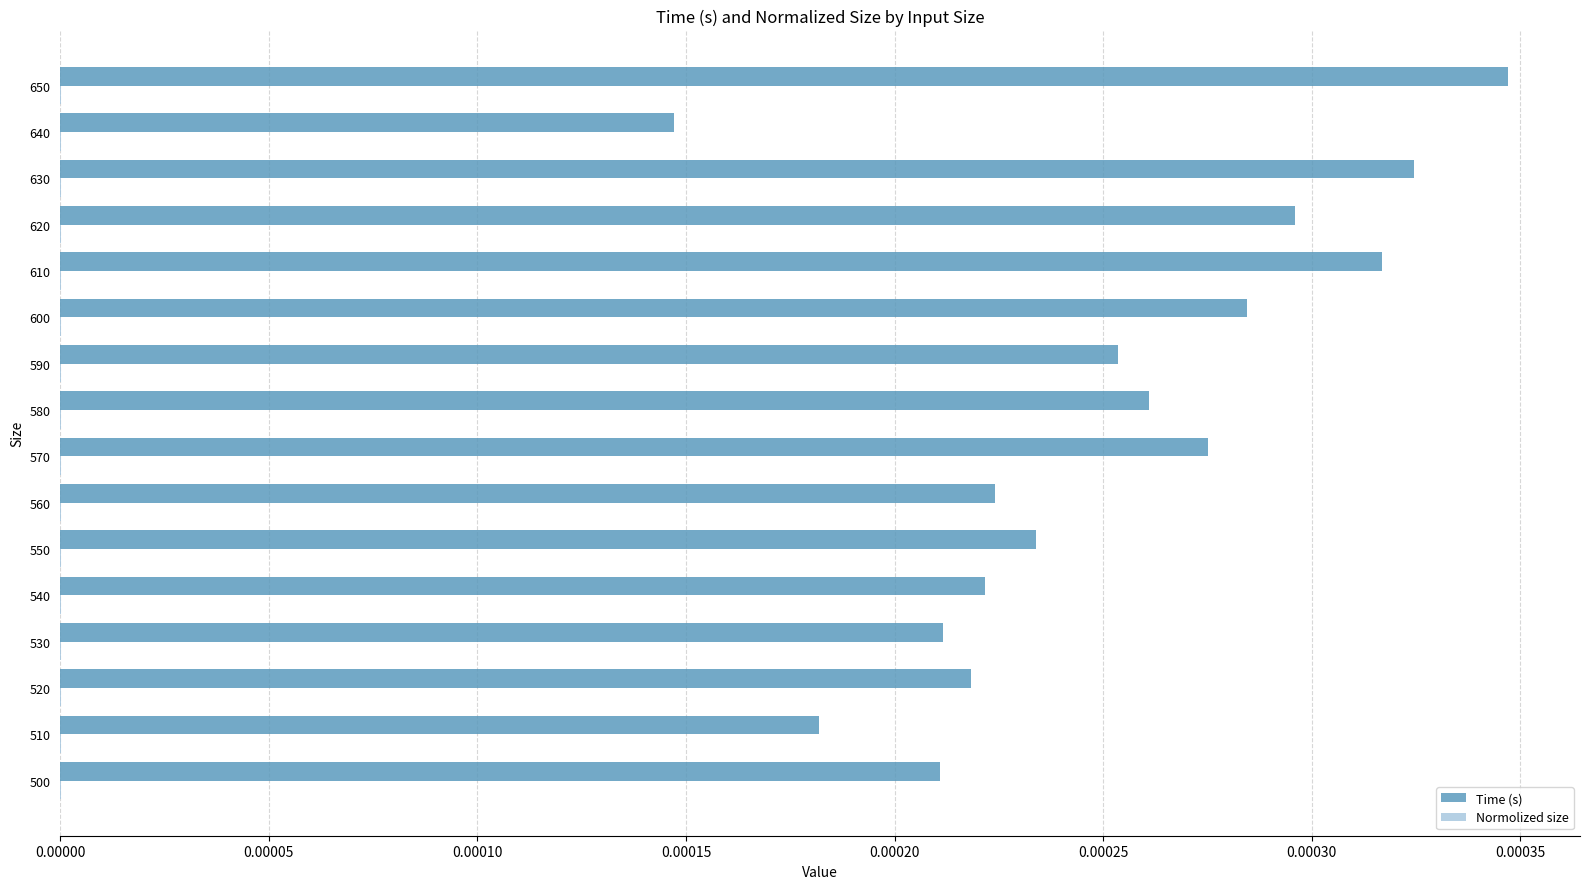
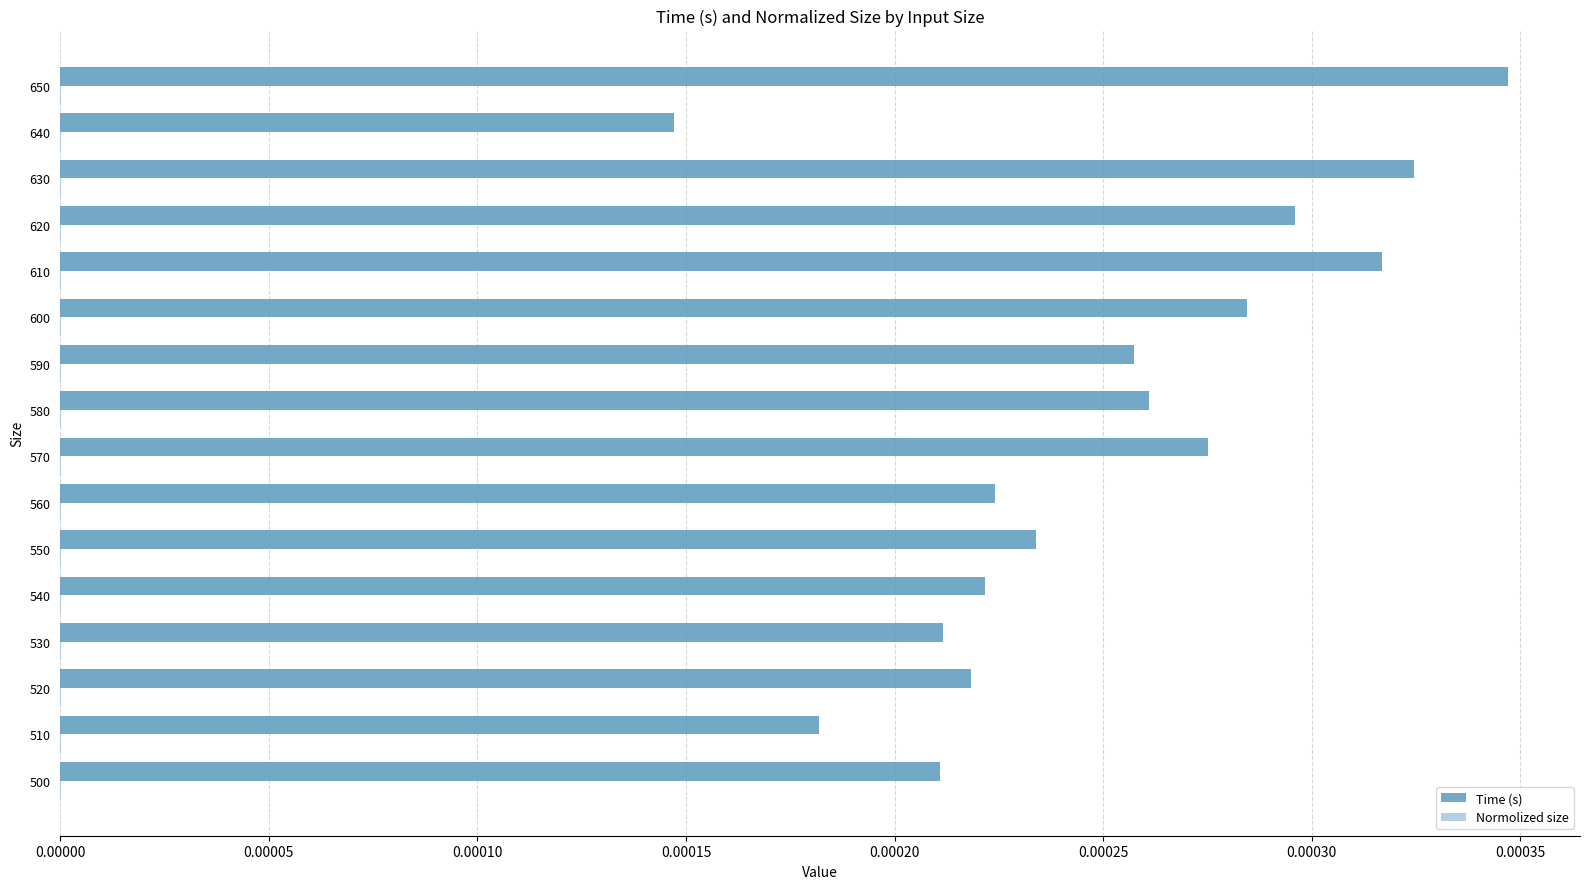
  {
    "Time (s)": {
      "650": 0.000347,
      "640": 0.000147,
      "630": 0.000324,
      "620": 0.000296,
      "610": 0.000317,
      "600": 0.000284,
-     "590": 0.000254,
+     "590": 0.000257,
      "580": 0.000261,
      "570": 0.000275,
      "560": 0.000224,
      "550": 0.000234,
      "540": 0.000222,
      "530": 0.000212,
      "520": 0.000218,
      "510": 0.000182,
      "500": 0.000211
    }
  }
